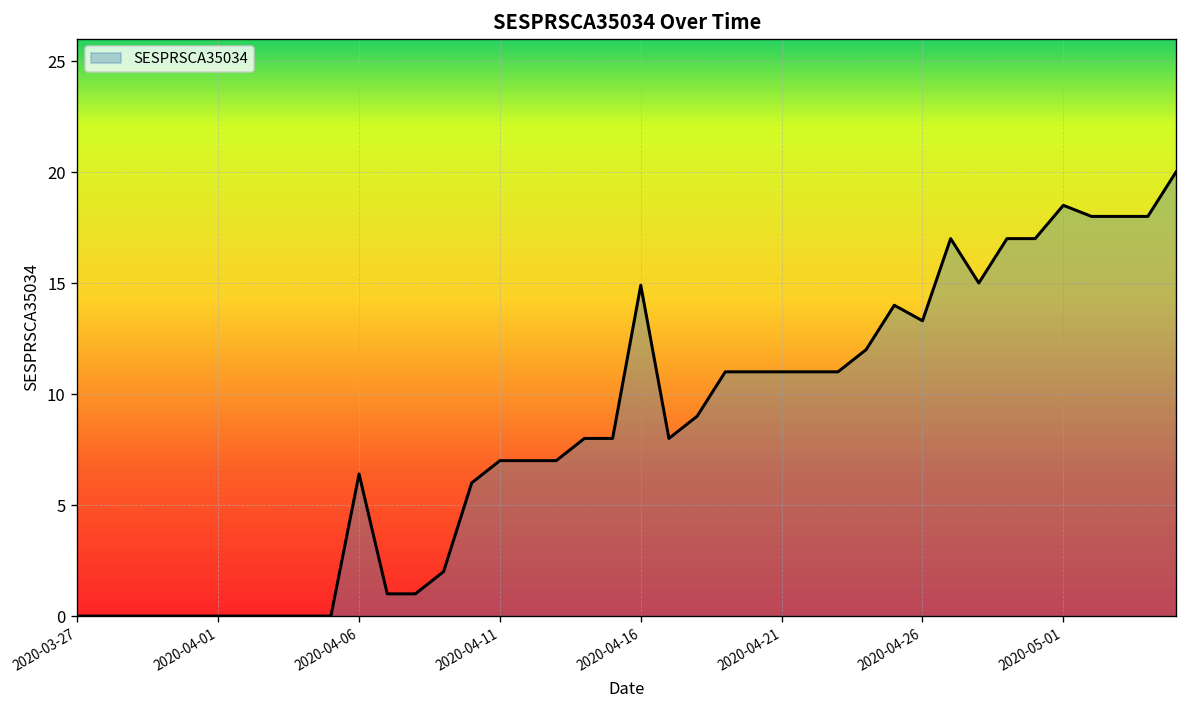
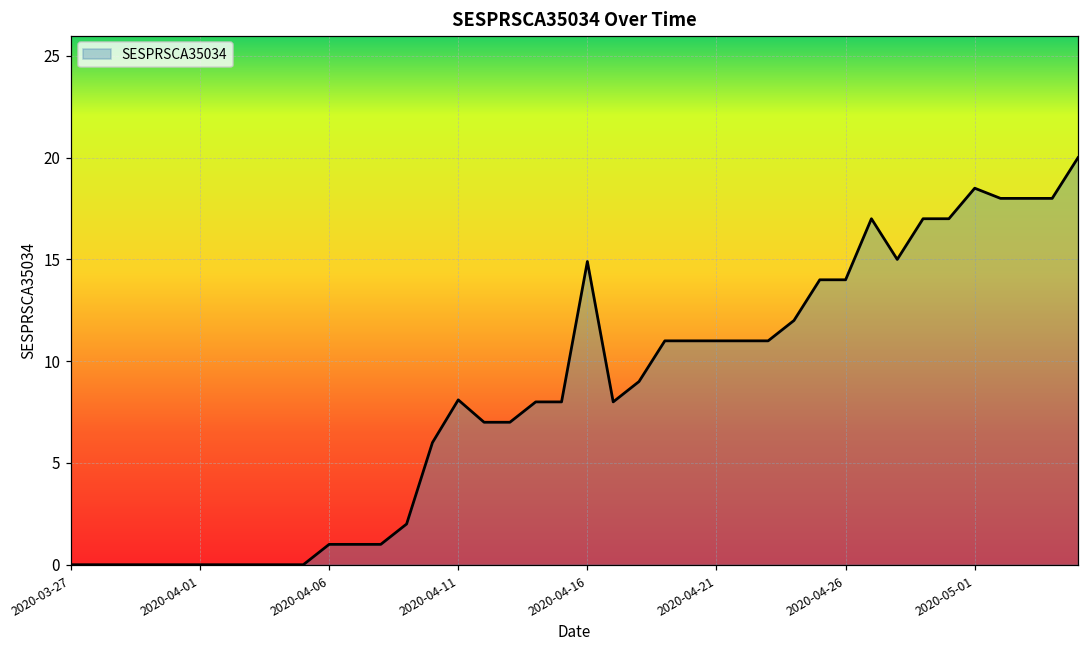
  {
    "2020-03-27": 0.0,
    "2020-04-01": 0.0,
-   "2020-04-06": 6.4,
-   "2020-04-11": 7.0,
+   "2020-04-06": 1.0,
+   "2020-04-11": 8.1,
    "2020-04-16": 14.9,
    "2020-04-21": 11.0,
-   "2020-04-26": 13.3,
+   "2020-04-26": 14.0,
    "2020-05-01": 18.5
  }
